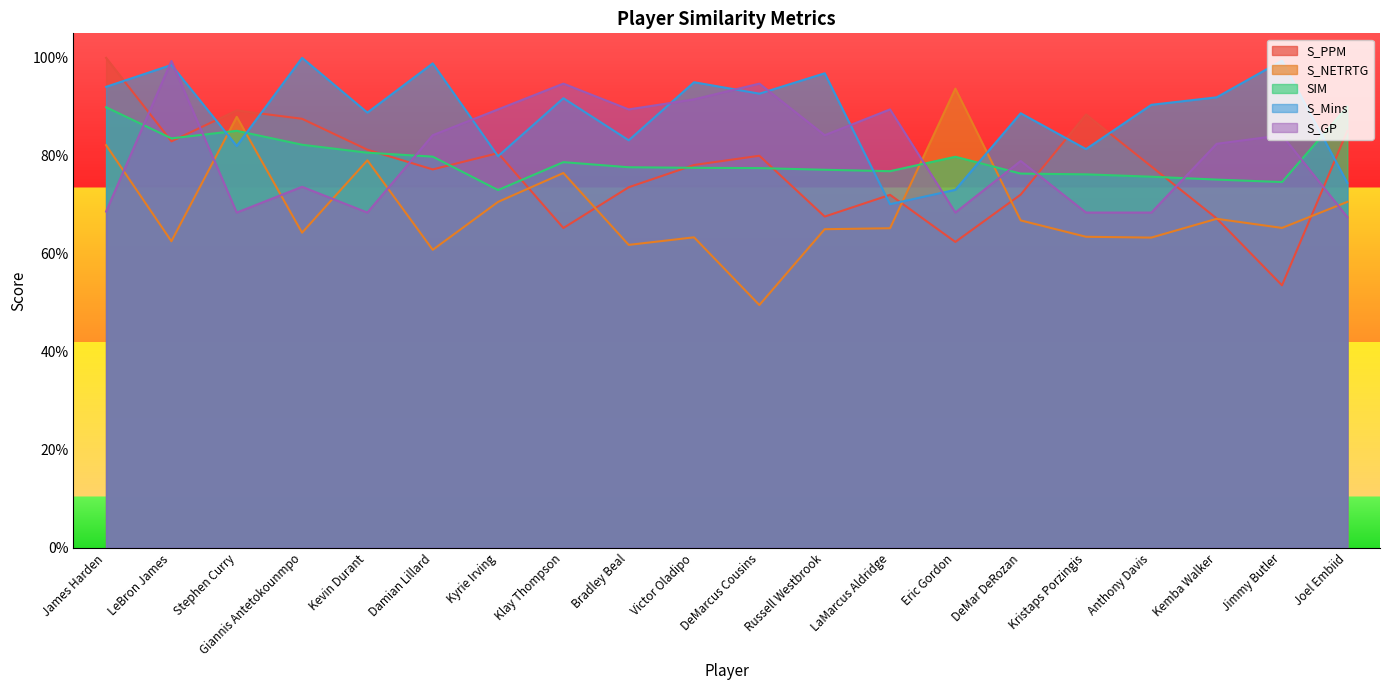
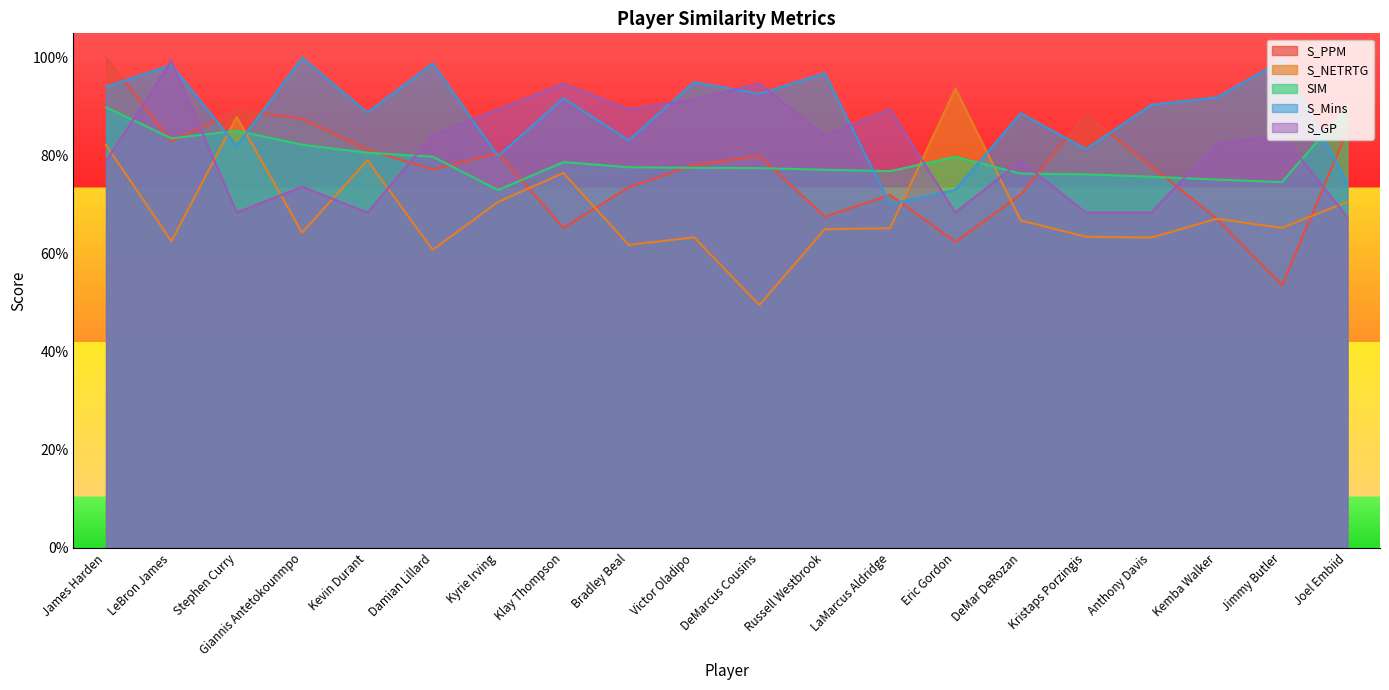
  {
    "SIM": {
      "James Harden": "90%",
      "LeBron James": "84%",
      "Stephen Curry": "85%",
      "Giannis Antetokounmpo": "82%",
      "Kevin Durant": "81%",
      "Damian Lillard": "80%",
      "Kyrie Irving": "73%",
      "Klay Thompson": "79%",
      "Bradley Beal": "78%",
      "Victor Oladipo": "78%",
      "DeMarcus Cousins": "77%",
      "Russell Westbrook": "77%",
      "LaMarcus Aldridge": "77%",
      "Eric Gordon": "80%",
      "DeMar DeRozan": "76%",
      "Kristaps Porzingis": "76%",
      "Anthony Davis": "76%",
      "Kemba Walker": "75%",
      "Jimmy Butler": "75%"
    },
    "S_Mins": {
      "James Harden": "94%",
      "LeBron James": "99%",
      "Stephen Curry": "82%",
      "Giannis Antetokounmpo": "100%",
      "Kevin Durant": "89%",
      "Damian Lillard": "99%",
      "Kyrie Irving": "80%",
      "Klay Thompson": "92%",
      "Bradley Beal": "83%",
      "Victor Oladipo": "95%",
      "DeMarcus Cousins": "93%",
      "Russell Westbrook": "97%",
      "LaMarcus Aldridge": "70%",
      "Eric Gordon": "73%",
      "DeMar DeRozan": "89%",
      "Kristaps Porzingis": "81%",
      "Anthony Davis": "90%",
      "Kemba Walker": "92%",
      "Joel Embiid": "74%"
    },
    "S_GP": {
-     "James Harden": "69%",
+     "James Harden": "79%",
      "LeBron James": "99%",
      "Stephen Curry": "68%",
      "Giannis Antetokounmpo": "74%",
      "Kevin Durant": "68%",
      "Damian Lillard": "84%",
      "Kyrie Irving": "89%",
      "Klay Thompson": "95%",
      "Bradley Beal": "89%",
      "Victor Oladipo": "92%",
      "DeMarcus Cousins": "95%",
      "Russell Westbrook": "84%",
      "LaMarcus Aldridge": "89%",
      "Eric Gordon": "68%",
      "DeMar DeRozan": "79%",
      "Kristaps Porzingis": "68%",
      "Anthony Davis": "68%",
      "Kemba Walker": "82%",
      "Joel Embiid": "67%"
    }
  }
